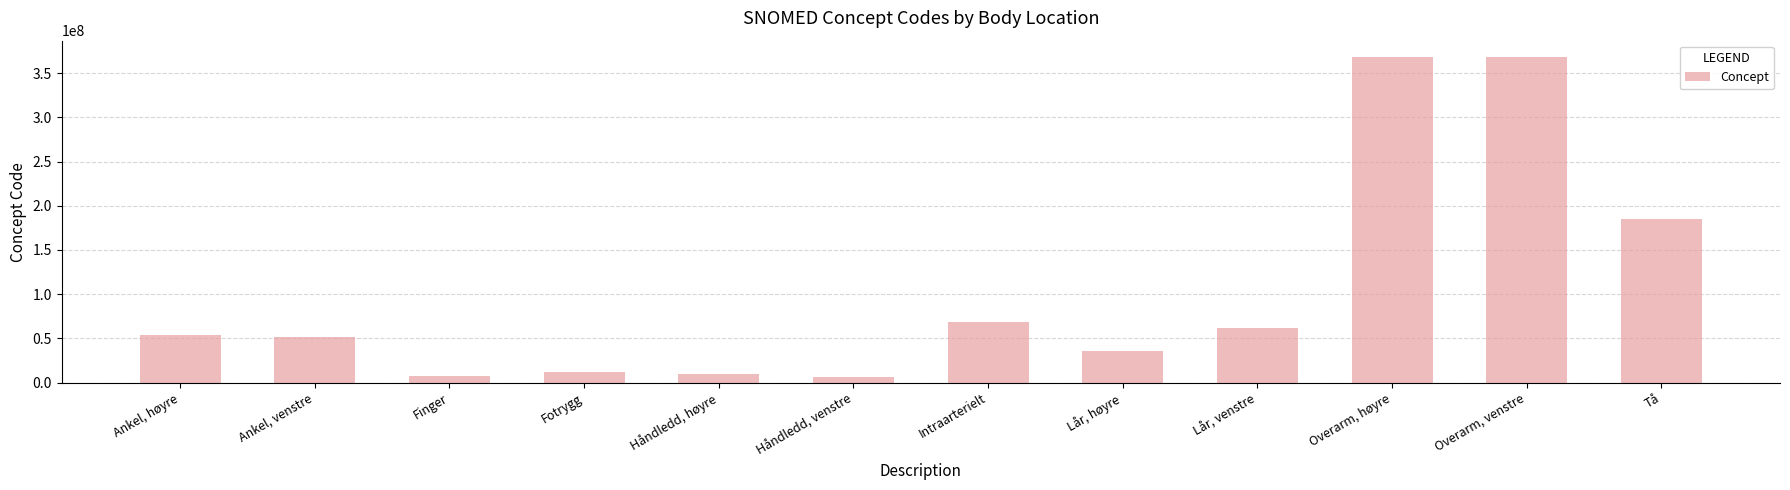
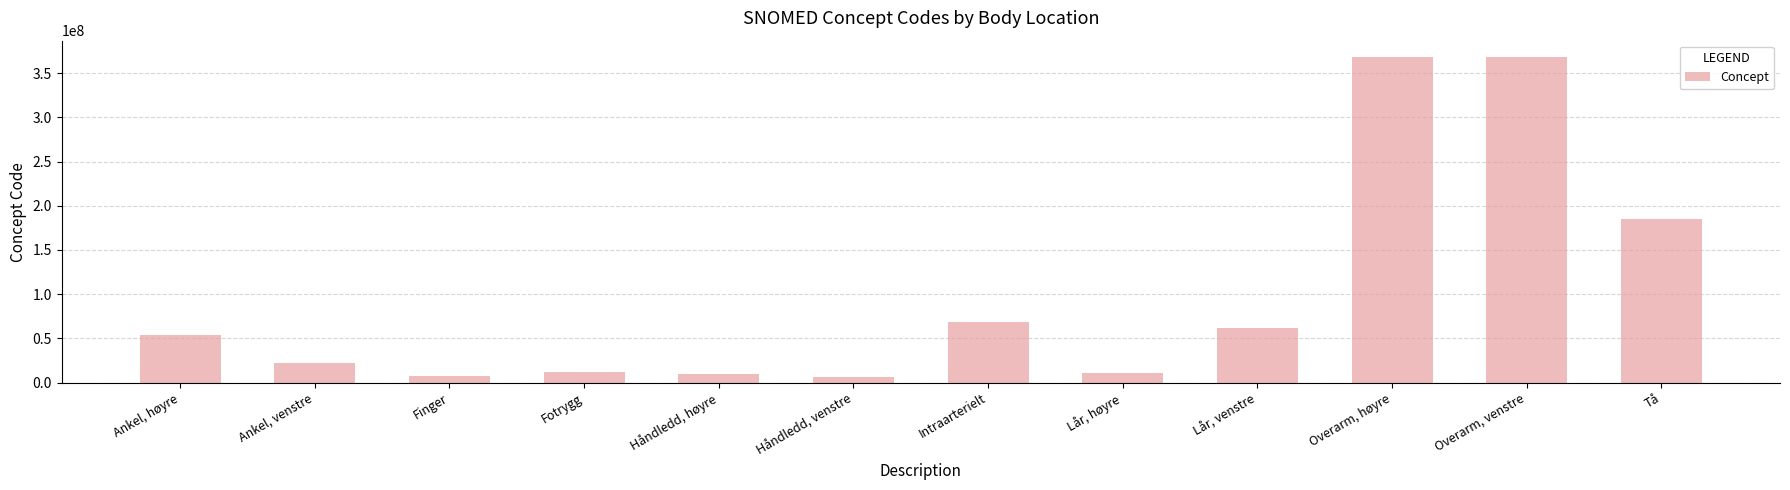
  {
    "Ankel, høyre": 50000000,
-   "Ankel, venstre": 50000000,
+   "Ankel, venstre": 20000000,
    "Finger": 10000000,
    "Fotrygg": 10000000,
    "Håndledd, høyre": 10000000,
    "Håndledd, venstre": 10000000,
    "Intraarterielt": 70000000,
-   "Lår, høyre": 40000000,
+   "Lår, høyre": 10000000,
    "Lår, venstre": 60000000,
    "Overarm, høyre": 370000000,
    "Overarm, venstre": 370000000,
    "Tå": 180000000
  }
